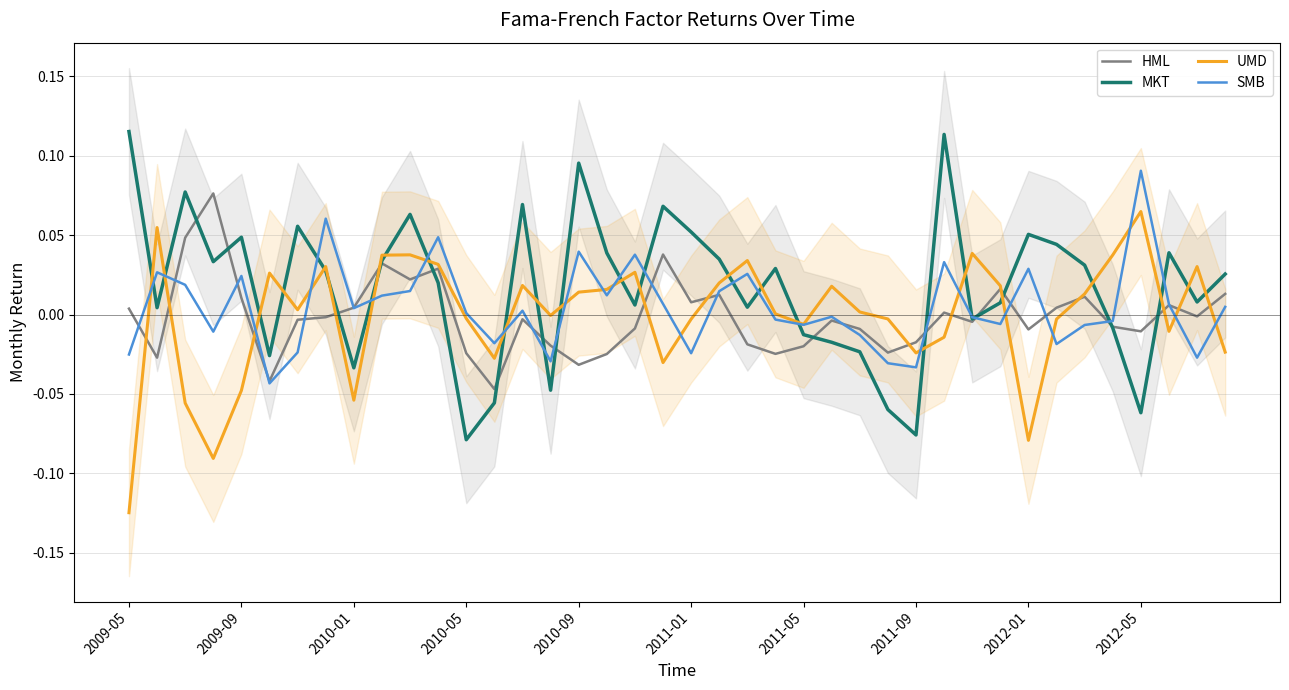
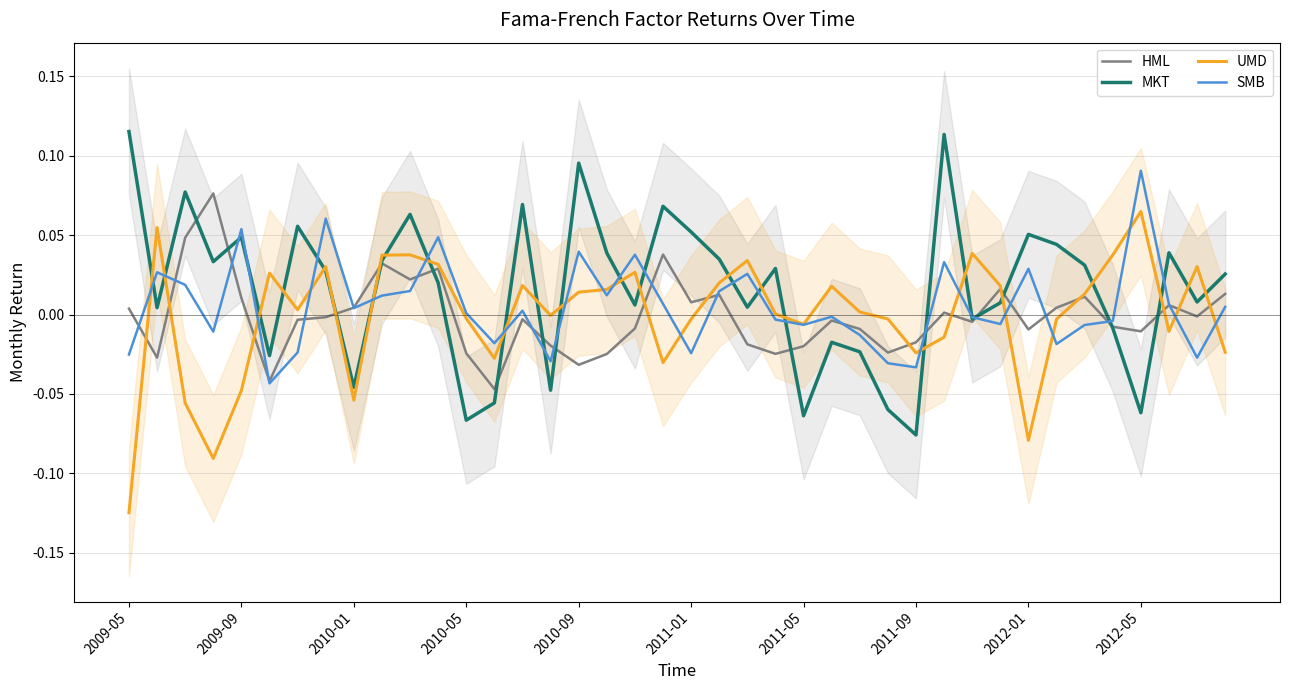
  {
    "MKT": {
      "2009-05": 0.115,
      "2009-09": 0.049,
-     "2010-01": -0.034,
-     "2010-05": -0.079,
+     "2010-01": -0.046,
+     "2010-05": -0.067,
      "2010-09": 0.095,
      "2011-01": 0.052,
-     "2011-05": -0.013,
+     "2011-05": -0.064,
      "2011-09": -0.076,
      "2012-01": 0.051,
      "2012-05": -0.062
    },
    "SMB": {
      "2009-05": -0.025,
-     "2009-09": 0.024,
+     "2009-09": 0.054,
      "2010-05": 0.001,
      "2010-09": 0.040,
      "2011-01": -0.024,
      "2011-09": -0.033,
      "2012-01": 0.029,
      "2012-05": 0.091
    }
  }
